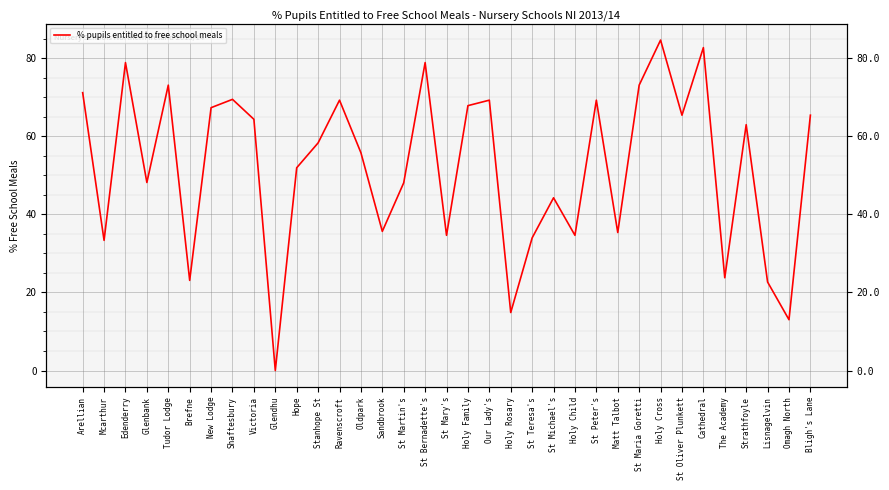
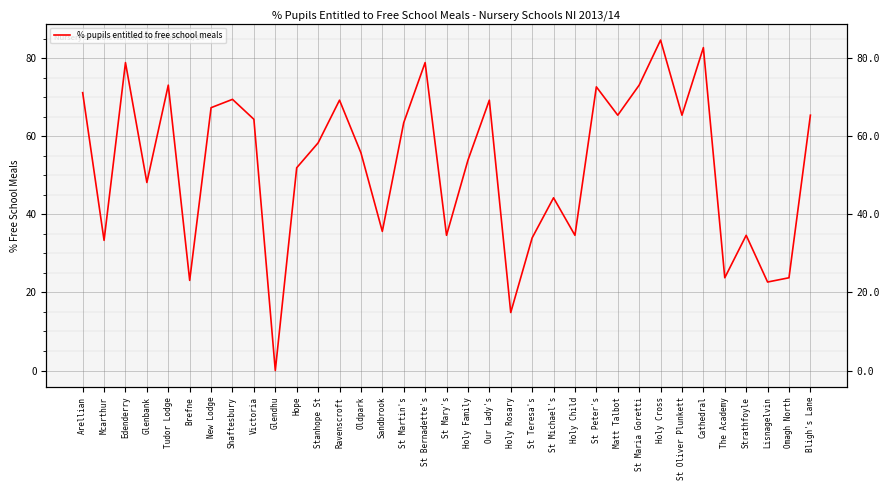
  {
    "Arellian": 71,
    "Mcarthur": 33,
    "Glenbank": 48,
    "Tudor Lodge": 73,
    "Brefne": 23,
    "New Lodge": 67,
    "Shaftesbury": 69,
    "Victoria": 64,
    "Glendhu": 0,
    "Hope": 52,
    "Stanhope St": 58,
    "Ravenscroft": 69,
    "Oldpark": 56,
    "Sandbrook": 36,
-   "St Martin's": 48,
+   "St Martin's": 63,
    "St Bernadette's": 79,
    "St Mary's": 35,
-   "Holy Family": 68,
+   "Holy Family": 54,
    "Our Lady's": 69,
    "Holy Rosary": 15,
    "St Teresa's": 34,
    "St Michael's": 44,
    "Holy Child": 35,
-   "St Peter's": 69,
-   "Matt Talbot": 35,
+   "St Peter's": 73,
+   "Matt Talbot": 65,
    "St Maria Goretti": 73,
    "Holy Cross": 85,
    "St Oliver Plunkett": 65,
    "Cathedral": 83,
    "The Academy": 24,
-   "Strathfoyle": 63,
+   "Strathfoyle": 35,
    "Lisnagelvin": 23,
-   "Omagh North": 13,
+   "Omagh North": 24,
    "Bligh's Lane": 65
  }
